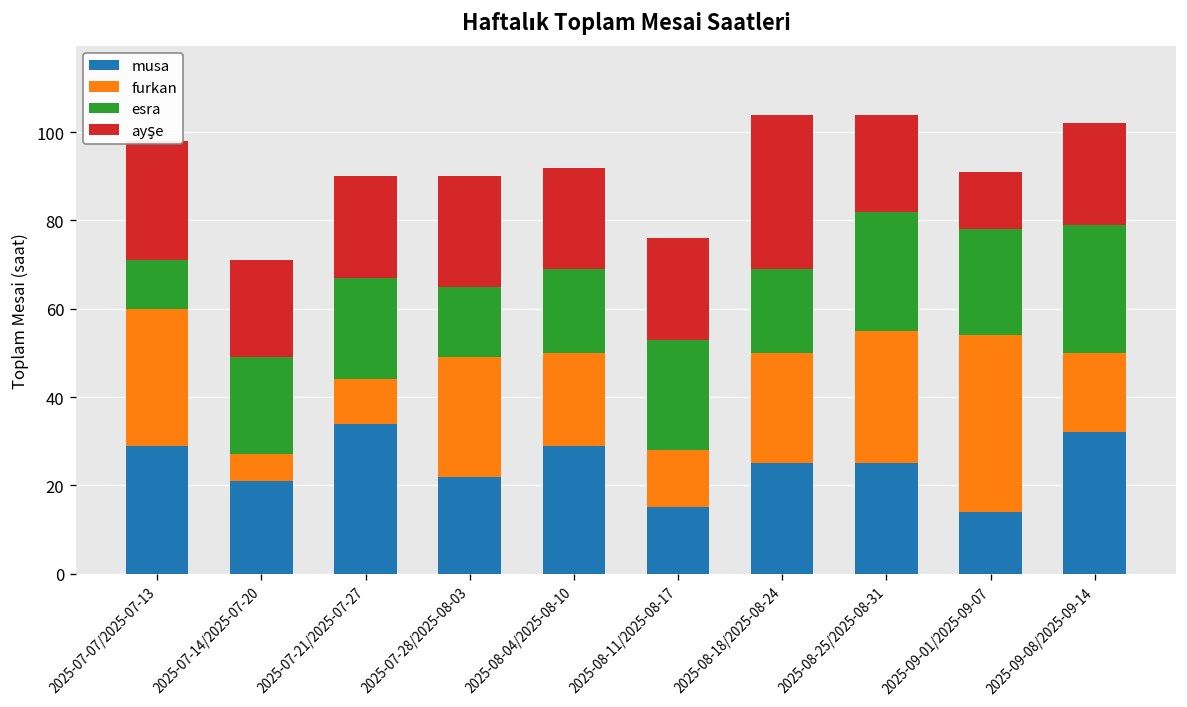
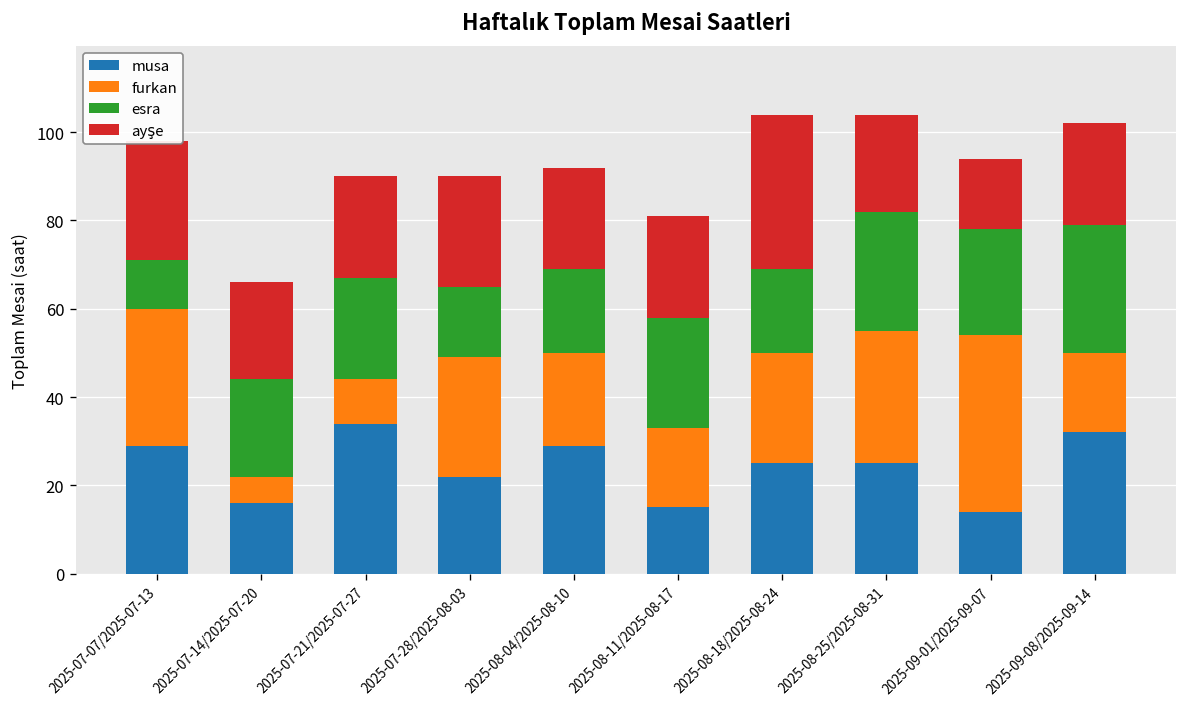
  {
    "musa": {
      "2025-07-07/2025-07-13": 29,
-     "2025-07-14/2025-07-20": 21,
+     "2025-07-14/2025-07-20": 16,
      "2025-07-21/2025-07-27": 34,
      "2025-07-28/2025-08-03": 22,
      "2025-08-04/2025-08-10": 29,
      "2025-08-11/2025-08-17": 15,
      "2025-08-18/2025-08-24": 25,
      "2025-08-25/2025-08-31": 25,
      "2025-09-01/2025-09-07": 14,
      "2025-09-08/2025-09-14": 32
    },
    "furkan": {
      "2025-07-07/2025-07-13": 31,
      "2025-07-14/2025-07-20": 6,
      "2025-07-21/2025-07-27": 10,
      "2025-07-28/2025-08-03": 27,
      "2025-08-04/2025-08-10": 21,
-     "2025-08-11/2025-08-17": 13,
+     "2025-08-11/2025-08-17": 18,
      "2025-08-18/2025-08-24": 25,
      "2025-08-25/2025-08-31": 30,
      "2025-09-01/2025-09-07": 40,
      "2025-09-08/2025-09-14": 18
    },
    "esra": {
      "2025-07-07/2025-07-13": 11,
      "2025-07-14/2025-07-20": 22,
      "2025-07-21/2025-07-27": 23,
      "2025-07-28/2025-08-03": 16,
      "2025-08-04/2025-08-10": 19,
      "2025-08-11/2025-08-17": 25,
      "2025-08-18/2025-08-24": 19,
      "2025-08-25/2025-08-31": 27,
      "2025-09-01/2025-09-07": 24,
      "2025-09-08/2025-09-14": 29
    },
    "ayşe": {
      "2025-07-14/2025-07-20": 22,
      "2025-07-21/2025-07-27": 23,
      "2025-07-28/2025-08-03": 25,
      "2025-08-04/2025-08-10": 23,
      "2025-08-11/2025-08-17": 23,
      "2025-08-18/2025-08-24": 35,
      "2025-08-25/2025-08-31": 22,
-     "2025-09-01/2025-09-07": 13,
+     "2025-09-01/2025-09-07": 16,
      "2025-09-08/2025-09-14": 23
    }
  }
